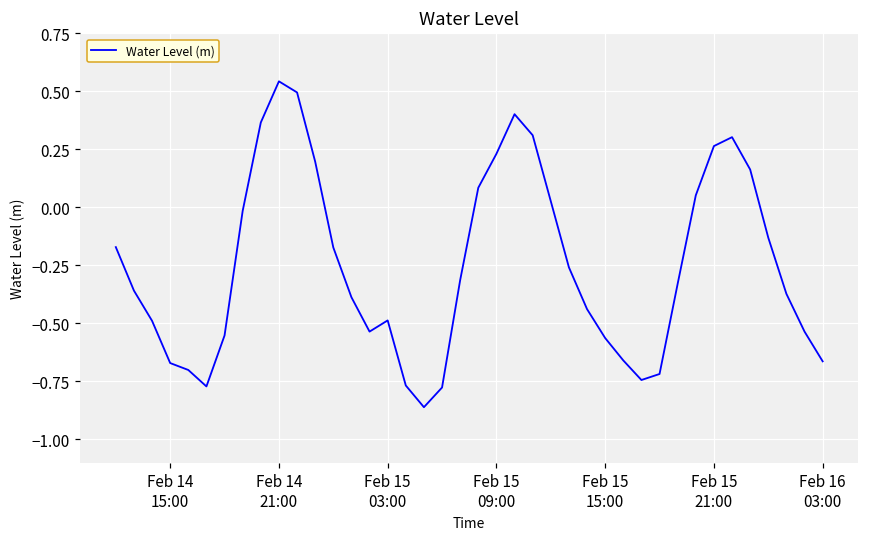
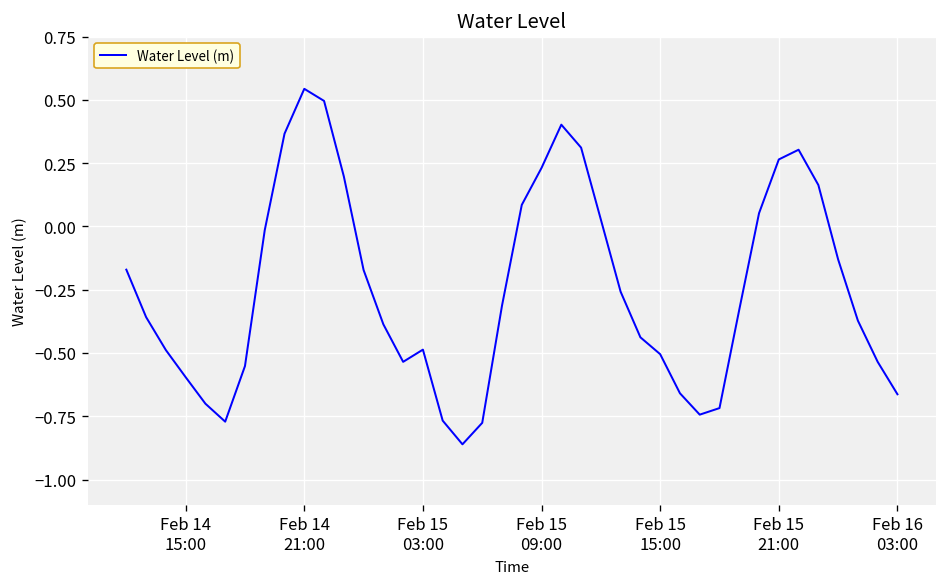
  {
-   "Feb 14 15:00": -0.67,
+   "Feb 14 15:00": -0.60,
    "Feb 14 21:00": 0.54,
    "Feb 15 03:00": -0.49,
    "Feb 15 09:00": 0.23,
-   "Feb 15 15:00": -0.56,
+   "Feb 15 15:00": -0.50,
    "Feb 15 21:00": 0.26,
    "Feb 16 03:00": -0.66
  }
